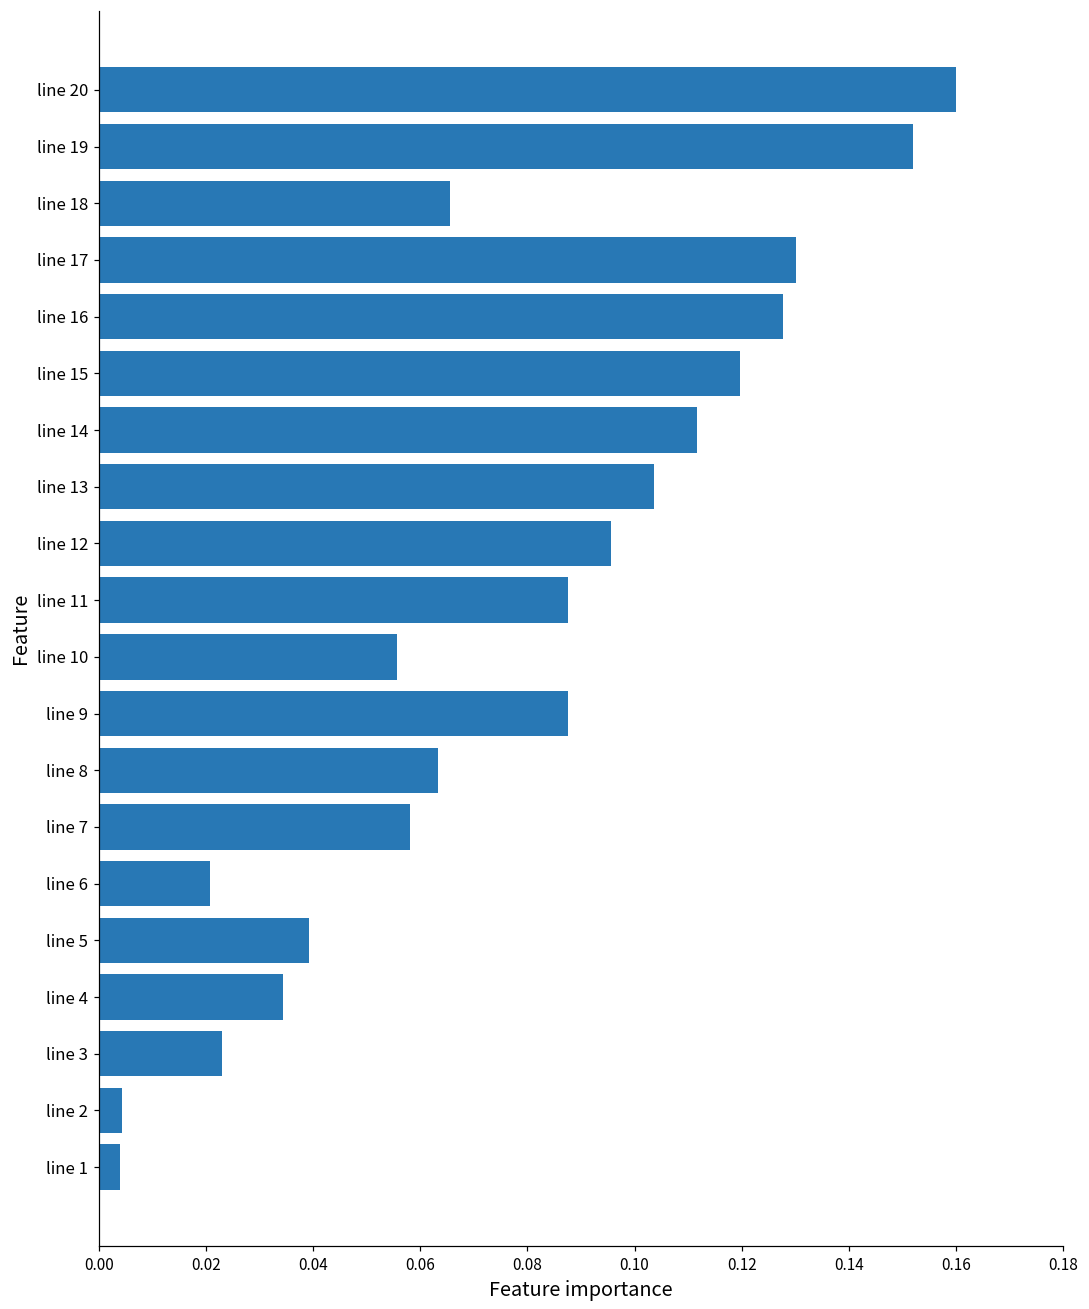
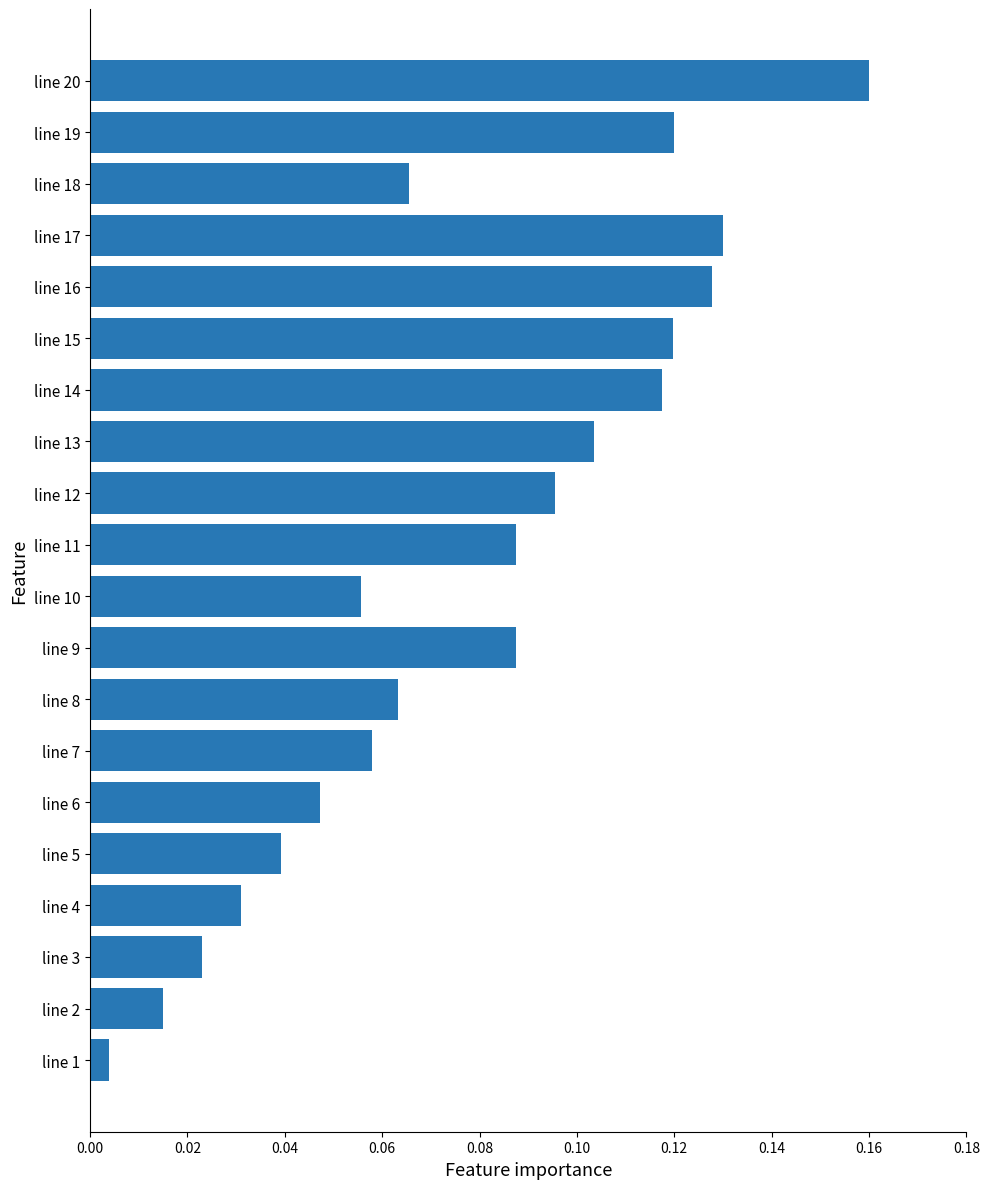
  {
    "line 20": 0.160,
-   "line 19": 0.152,
+   "line 19": 0.120,
    "line 18": 0.066,
    "line 17": 0.130,
    "line 16": 0.128,
    "line 15": 0.120,
-   "line 14": 0.112,
+   "line 14": 0.117,
    "line 13": 0.104,
    "line 12": 0.096,
    "line 11": 0.087,
    "line 10": 0.056,
    "line 9": 0.087,
    "line 8": 0.063,
    "line 7": 0.058,
-   "line 6": 0.021,
+   "line 6": 0.047,
    "line 5": 0.039,
-   "line 4": 0.034,
+   "line 4": 0.031,
    "line 3": 0.023,
-   "line 2": 0.004,
+   "line 2": 0.015,
    "line 1": 0.004
  }
